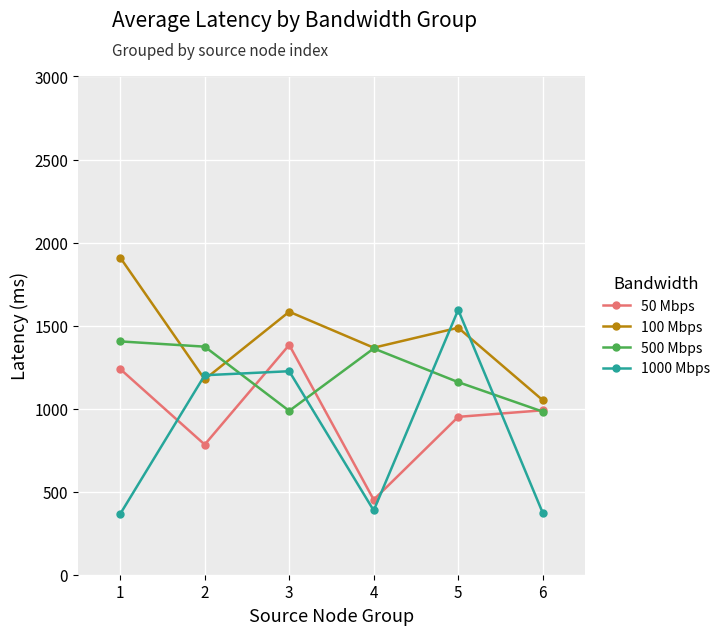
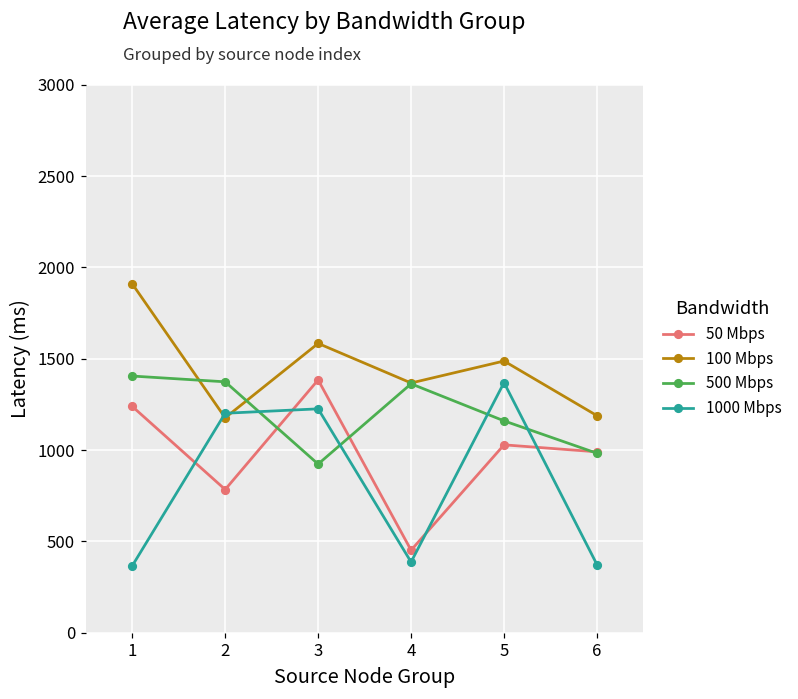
  {
    "50 Mbps": {
      "1": 1240,
      "2": 780,
      "3": 1380,
      "4": 450,
-     "5": 950
+     "5": 1030
    },
    "100 Mbps": {
      "1": 1910,
      "2": 1180,
      "3": 1580,
      "5": 1490,
-     "6": 1050
+     "6": 1190
    },
    "500 Mbps": {
      "1": 1400,
      "2": 1370,
-     "3": 990,
+     "3": 920,
      "5": 1160
    },
    "1000 Mbps": {
      "1": 370,
      "2": 1200,
      "3": 1230,
      "4": 390,
-     "5": 1590,
+     "5": 1370,
      "6": 370
    }
  }
